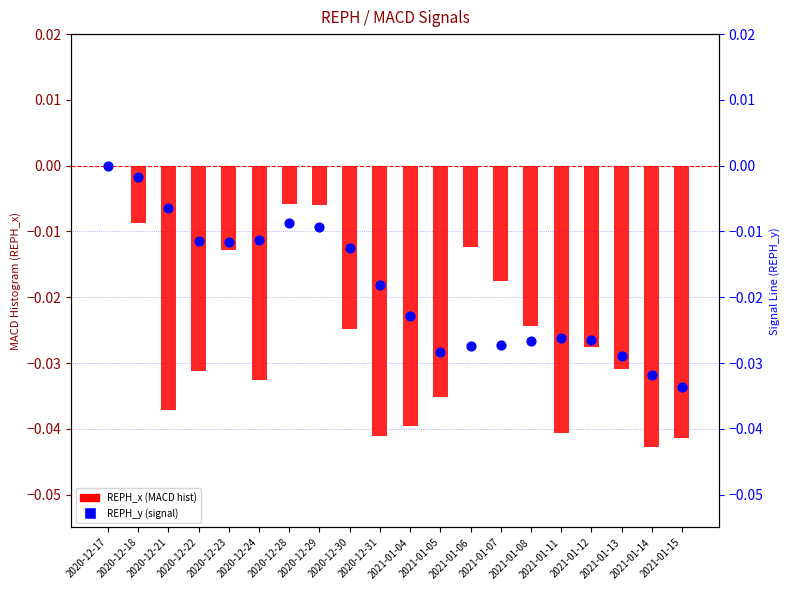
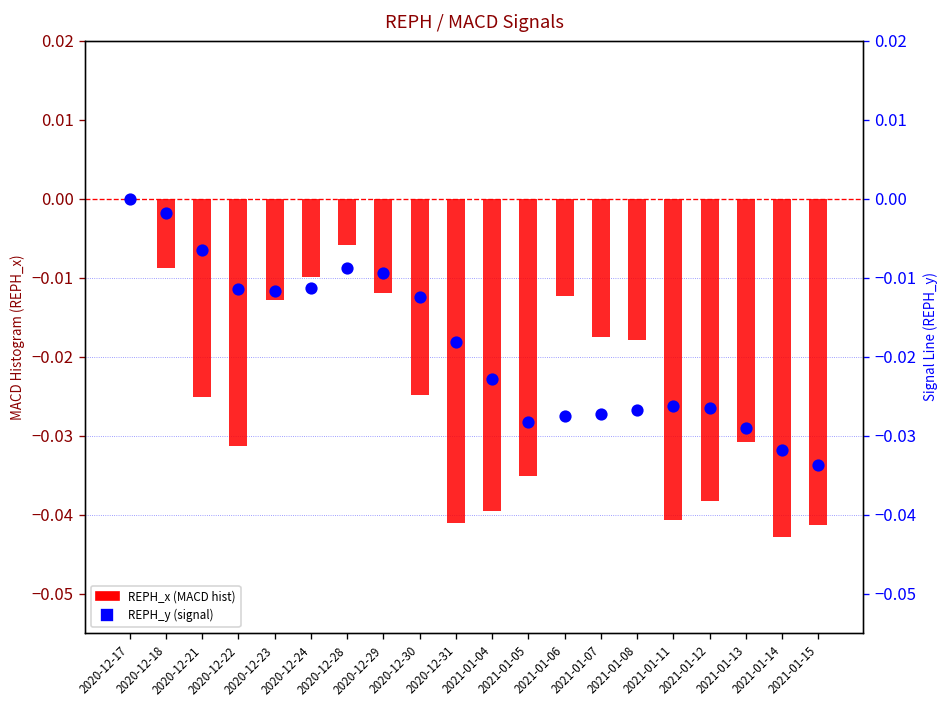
  {
    "REPH_x (MACD hist)": {
      "2020-12-17": 0.000,
      "2020-12-18": -0.009,
-     "2020-12-21": -0.037,
+     "2020-12-21": -0.025,
      "2020-12-22": -0.031,
      "2020-12-23": -0.013,
-     "2020-12-24": -0.033,
+     "2020-12-24": -0.010,
      "2020-12-28": -0.006,
-     "2020-12-29": -0.006,
+     "2020-12-29": -0.012,
      "2020-12-30": -0.025,
      "2020-12-31": -0.041,
      "2021-01-04": -0.040,
      "2021-01-05": -0.035,
      "2021-01-06": -0.012,
      "2021-01-07": -0.017,
-     "2021-01-08": -0.024,
+     "2021-01-08": -0.018,
      "2021-01-11": -0.041,
-     "2021-01-12": -0.028,
+     "2021-01-12": -0.038,
      "2021-01-13": -0.031,
      "2021-01-14": -0.043,
      "2021-01-15": -0.041
    }
  }
